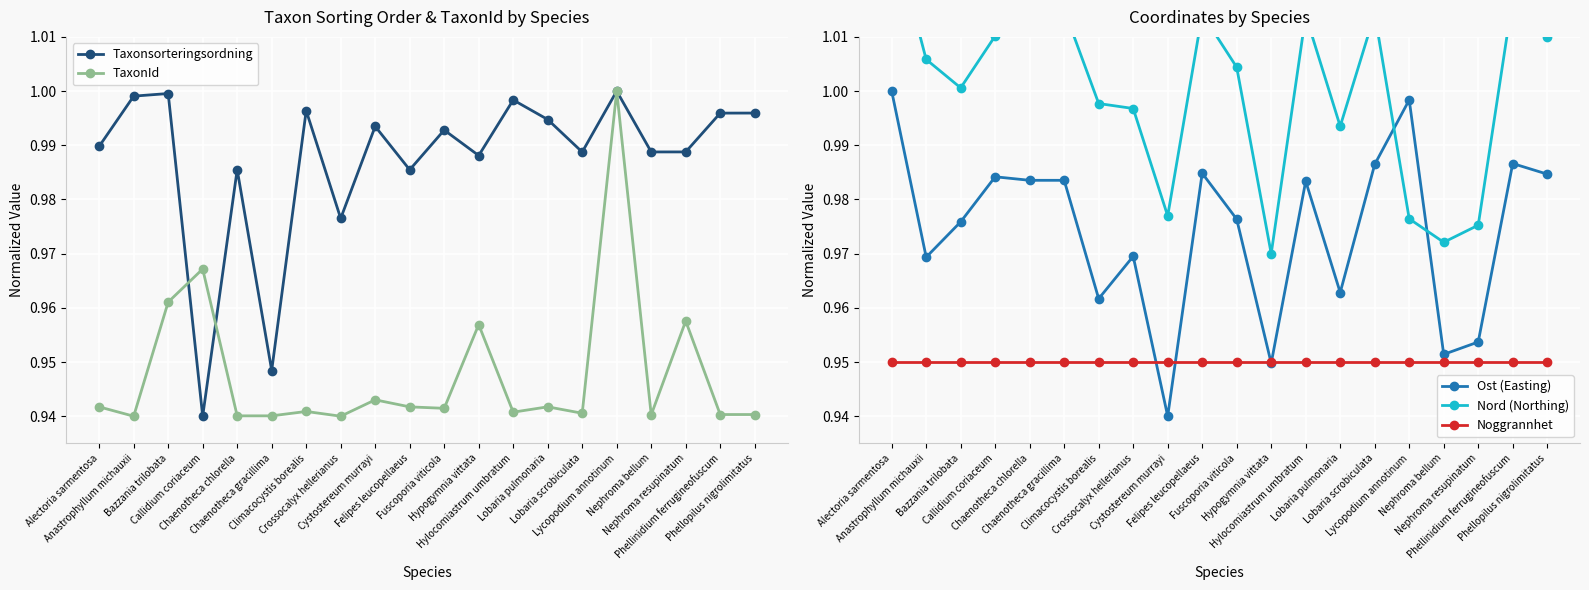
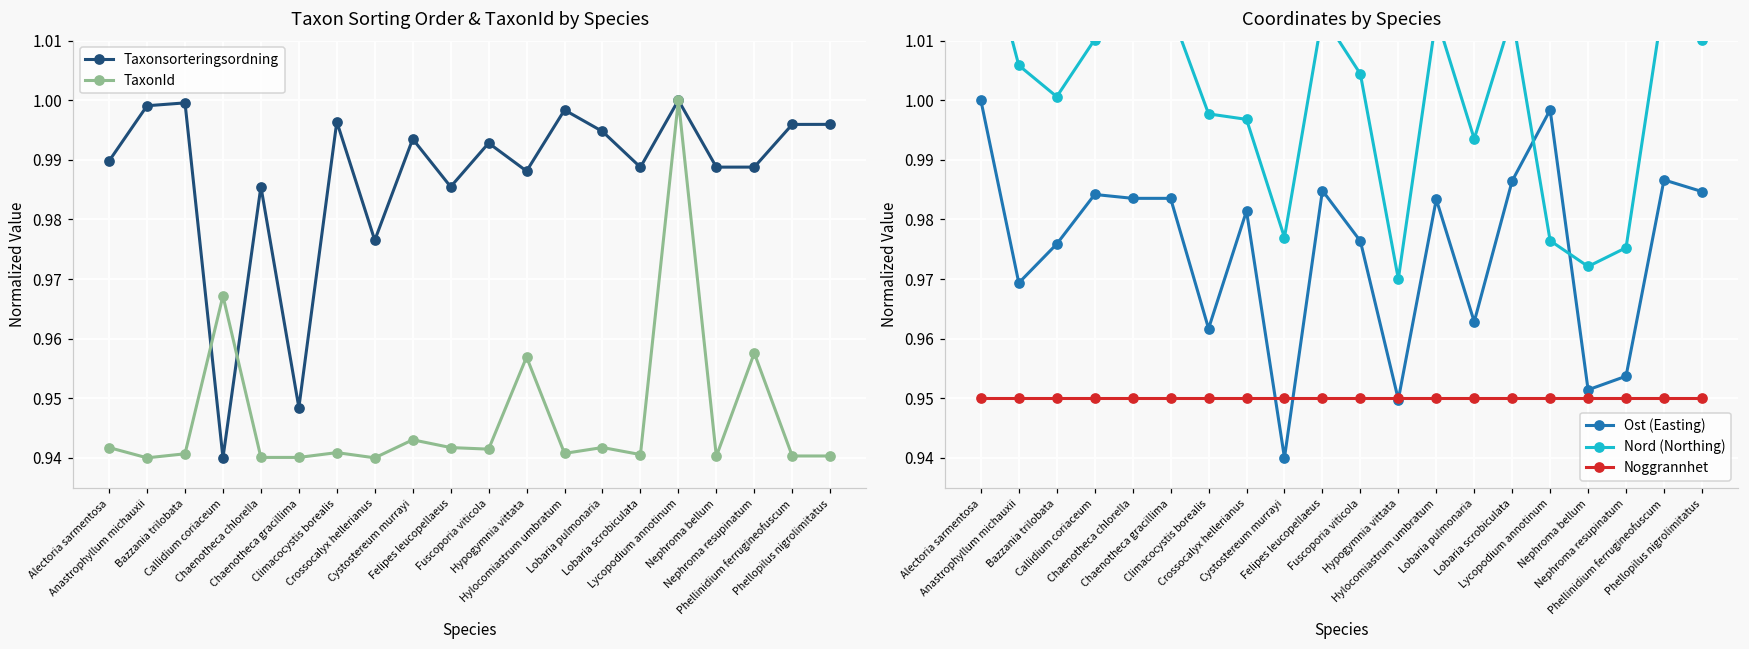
  {
    "Taxon Sorting Order & TaxonId by Species": {
      "Taxonsorteringsordning": {
        "Alectoria sarmentosa": 0.990,
        "Anastrophyllum michauxii": 0.999,
        "Bazzania trilobata": 1.000,
        "Callidium coriaceum": 0.940,
        "Chaenotheca chlorella": 0.986,
        "Chaenotheca gracillima": 0.948,
        "Climacocystis borealis": 0.996,
        "Crossocalyx hellerianus": 0.977,
        "Cystostereum murrayi": 0.993,
        "Felipes leucopellaeus": 0.985,
        "Fuscoporia viticola": 0.993,
        "Hypogymnia vittata": 0.988,
        "Hylocomiastrum umbratum": 0.998,
        "Lobaria pulmonaria": 0.995,
        "Lobaria scrobiculata": 0.989,
        "Nephroma bellum": 0.989,
        "Nephroma resupinatum": 0.989,
        "Phellinidium ferrugineofuscum": 0.996,
        "Phellopilus nigrolimitatus": 0.996
      },
      "TaxonId": {
        "Alectoria sarmentosa": 0.942,
        "Anastrophyllum michauxii": 0.940,
-       "Bazzania trilobata": 0.961,
+       "Bazzania trilobata": 0.941,
        "Callidium coriaceum": 0.967,
        "Chaenotheca chlorella": 0.940,
        "Chaenotheca gracillima": 0.940,
        "Climacocystis borealis": 0.941,
        "Crossocalyx hellerianus": 0.940,
        "Cystostereum murrayi": 0.943,
        "Felipes leucopellaeus": 0.942,
        "Fuscoporia viticola": 0.941,
        "Hypogymnia vittata": 0.957,
        "Hylocomiastrum umbratum": 0.941,
        "Lobaria pulmonaria": 0.942,
        "Lobaria scrobiculata": 0.941,
        "Nephroma bellum": 0.940,
        "Nephroma resupinatum": 0.958,
        "Phellinidium ferrugineofuscum": 0.940,
        "Phellopilus nigrolimitatus": 0.940
      }
    },
    "Coordinates by Species": {
      "Ost (Easting)": {
        "Alectoria sarmentosa": 1.000,
        "Anastrophyllum michauxii": 0.969,
        "Bazzania trilobata": 0.976,
        "Callidium coriaceum": 0.984,
        "Chaenotheca chlorella": 0.984,
        "Chaenotheca gracillima": 0.984,
        "Climacocystis borealis": 0.962,
-       "Crossocalyx hellerianus": 0.970,
+       "Crossocalyx hellerianus": 0.981,
        "Cystostereum murrayi": 0.940,
        "Felipes leucopellaeus": 0.985,
        "Fuscoporia viticola": 0.976,
        "Hylocomiastrum umbratum": 0.983,
        "Lobaria pulmonaria": 0.963,
        "Lobaria scrobiculata": 0.986,
        "Lycopodium annotinum": 0.998,
        "Nephroma bellum": 0.951,
        "Nephroma resupinatum": 0.954,
        "Phellinidium ferrugineofuscum": 0.987,
        "Phellopilus nigrolimitatus": 0.985
      },
      "Nord (Northing)": {
        "Anastrophyllum michauxii": 1.006,
        "Bazzania trilobata": 1.001,
        "Callidium coriaceum": 1.010,
        "Climacocystis borealis": 0.998,
        "Crossocalyx hellerianus": 0.997,
        "Cystostereum murrayi": 0.977,
        "Fuscoporia viticola": 1.004,
        "Hypogymnia vittata": 0.970,
        "Lobaria pulmonaria": 0.994,
        "Lycopodium annotinum": 0.976,
        "Nephroma bellum": 0.972,
        "Nephroma resupinatum": 0.975,
        "Phellopilus nigrolimitatus": 1.010
      },
      "Noggrannhet": {
        "Alectoria sarmentosa": 0.950,
        "Anastrophyllum michauxii": 0.950,
        "Bazzania trilobata": 0.950,
        "Callidium coriaceum": 0.950,
        "Chaenotheca chlorella": 0.950,
        "Chaenotheca gracillima": 0.950,
        "Climacocystis borealis": 0.950,
        "Crossocalyx hellerianus": 0.950,
        "Cystostereum murrayi": 0.950,
        "Felipes leucopellaeus": 0.950,
        "Fuscoporia viticola": 0.950,
        "Hylocomiastrum umbratum": 0.950,
        "Lobaria pulmonaria": 0.950,
        "Lobaria scrobiculata": 0.950,
        "Lycopodium annotinum": 0.950,
        "Nephroma bellum": 0.950,
        "Nephroma resupinatum": 0.950,
        "Phellinidium ferrugineofuscum": 0.950,
        "Phellopilus nigrolimitatus": 0.950
      }
    }
  }
